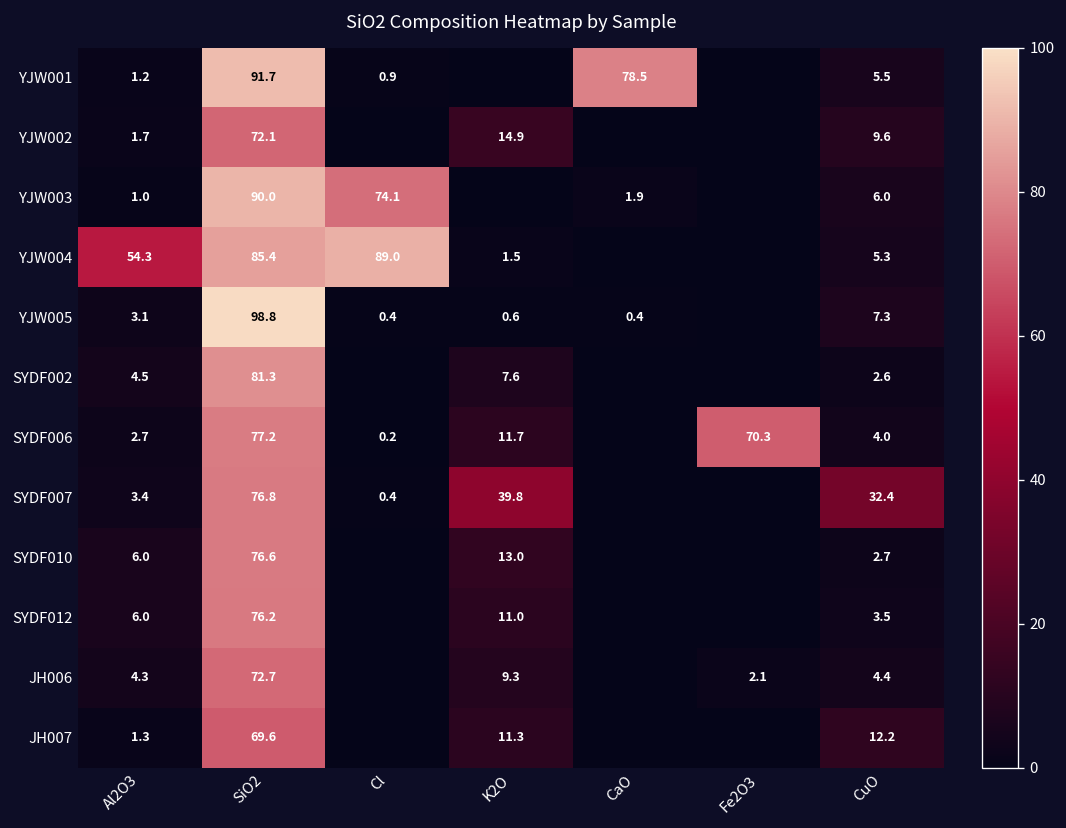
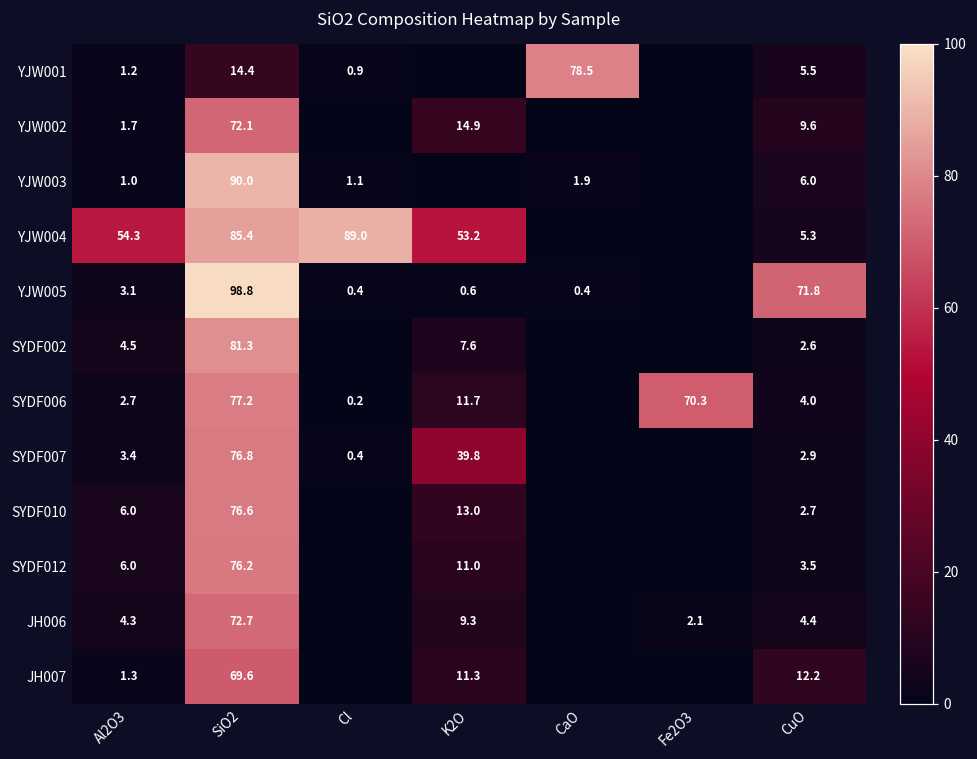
  {
    "YJW001": {
      "Al2O3": 1.2,
-     "SiO2": 91.7,
+     "SiO2": 14.4,
      "Cl": 0.9,
      "CaO": 78.5,
      "CuO": 5.5
    },
    "YJW002": {
      "Al2O3": 1.7,
      "SiO2": 72.1,
      "K2O": 14.9,
      "CuO": 9.6
    },
    "YJW003": {
      "Al2O3": 1.0,
      "SiO2": 90.0,
-     "Cl": 74.1,
+     "Cl": 1.1,
      "CaO": 1.9,
      "CuO": 6.0
    },
    "YJW004": {
      "Al2O3": 54.3,
      "SiO2": 85.4,
      "Cl": 89.0,
-     "K2O": 1.5,
+     "K2O": 53.2,
      "CuO": 5.3
    },
    "YJW005": {
      "Al2O3": 3.1,
      "SiO2": 98.8,
      "Cl": 0.4,
      "K2O": 0.6,
      "CaO": 0.4,
-     "CuO": 7.3
+     "CuO": 71.8
    },
    "SYDF002": {
      "Al2O3": 4.5,
      "SiO2": 81.3,
      "K2O": 7.6,
      "CuO": 2.6
    },
    "SYDF006": {
      "Al2O3": 2.7,
      "SiO2": 77.2,
      "Cl": 0.2,
      "K2O": 11.7,
      "Fe2O3": 70.3,
      "CuO": 4.0
    },
    "SYDF007": {
      "Al2O3": 3.4,
      "SiO2": 76.8,
      "Cl": 0.4,
      "K2O": 39.8,
-     "CuO": 32.4
+     "CuO": 2.9
    },
    "SYDF010": {
      "Al2O3": 6.0,
      "SiO2": 76.6,
      "K2O": 13.0,
      "CuO": 2.7
    },
    "SYDF012": {
      "Al2O3": 6.0,
      "SiO2": 76.2,
      "K2O": 11.0,
      "CuO": 3.5
    },
    "JH006": {
      "Al2O3": 4.3,
      "SiO2": 72.7,
      "K2O": 9.3,
      "Fe2O3": 2.1,
      "CuO": 4.4
    },
    "JH007": {
      "Al2O3": 1.3,
      "SiO2": 69.6,
      "K2O": 11.3,
      "CuO": 12.2
    }
  }
